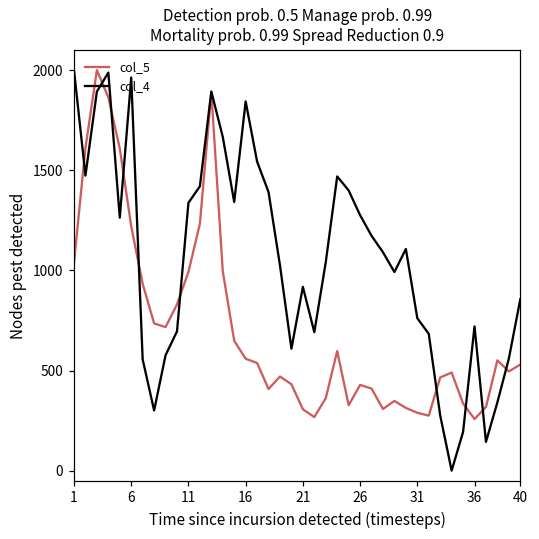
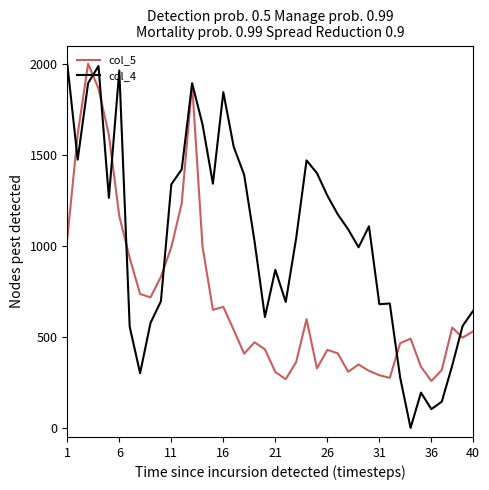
  {
    "col_5": {
      "1": 1040,
-     "6": 1220,
+     "6": 1160,
      "11": 990,
-     "16": 560,
+     "16": 660,
      "21": 310,
      "26": 430,
      "31": 290,
      "36": 260,
      "40": 530
    },
    "col_4": {
      "1": 2000,
      "6": 1960,
      "11": 1340,
      "16": 1840,
-     "21": 920,
+     "21": 870,
      "26": 1280,
-     "31": 760,
-     "36": 720,
-     "40": 860
+     "31": 680,
+     "36": 100,
+     "40": 640
    }
  }
